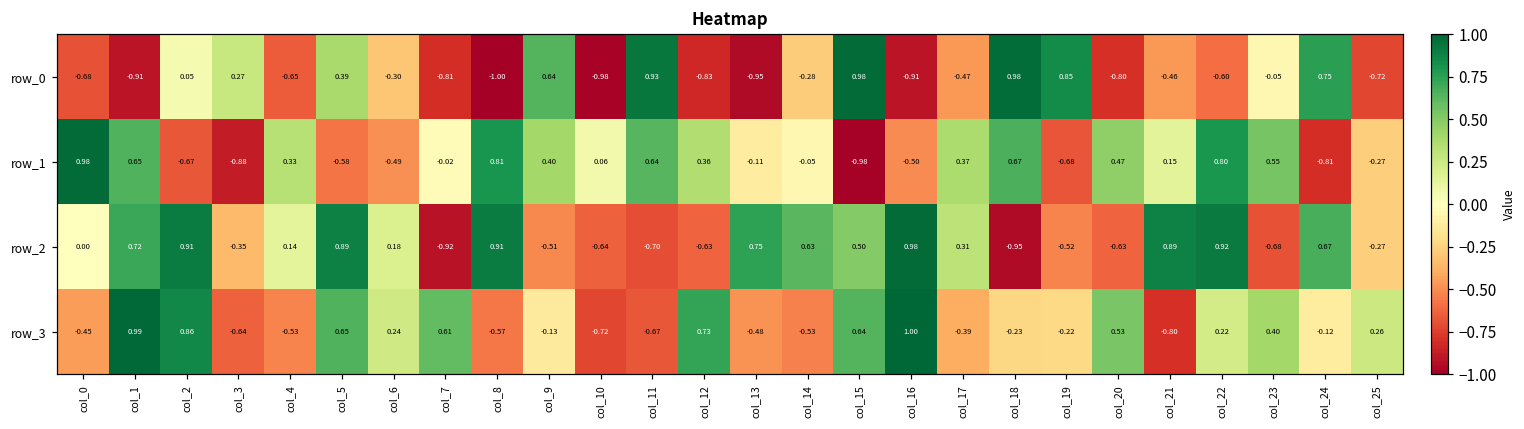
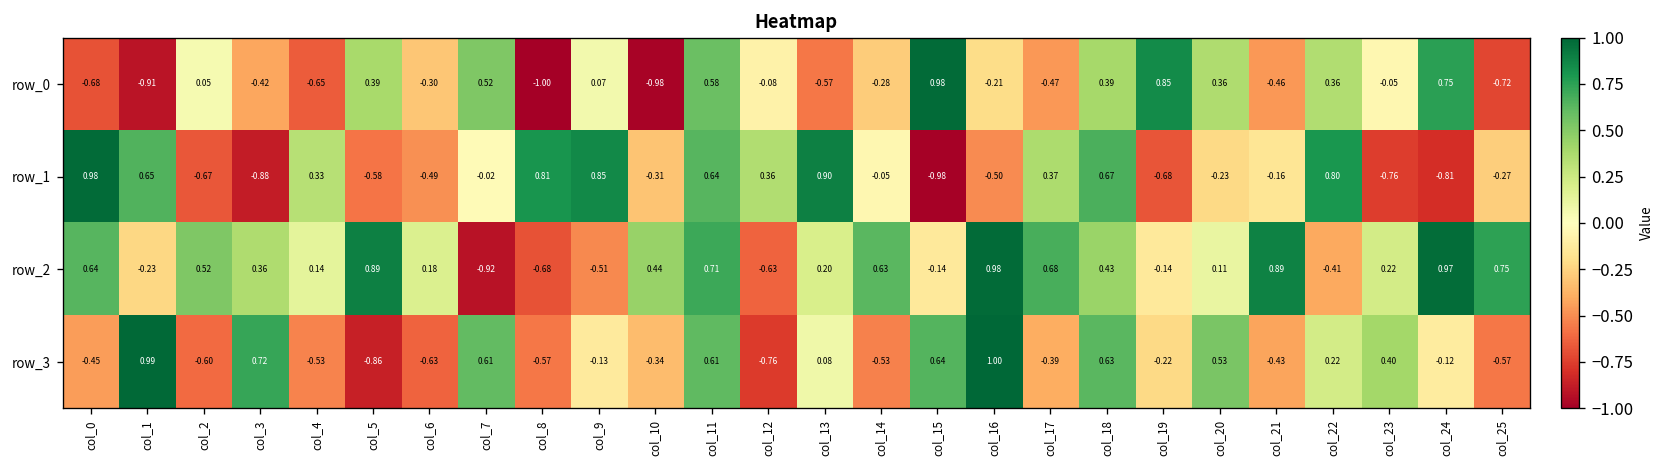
  {
    "row_0": {
      "col_0": -0.68,
      "col_1": -0.91,
      "col_2": 0.05,
-     "col_3": 0.27,
+     "col_3": -0.42,
      "col_4": -0.65,
      "col_5": 0.39,
      "col_6": -0.30,
-     "col_7": -0.81,
+     "col_7": 0.52,
      "col_8": -1.00,
-     "col_9": 0.64,
+     "col_9": 0.07,
      "col_10": -0.98,
-     "col_11": 0.93,
-     "col_12": -0.83,
-     "col_13": -0.95,
+     "col_11": 0.58,
+     "col_12": -0.08,
+     "col_13": -0.57,
      "col_14": -0.28,
      "col_15": 0.98,
-     "col_16": -0.91,
+     "col_16": -0.21,
      "col_17": -0.47,
-     "col_18": 0.98,
+     "col_18": 0.39,
      "col_19": 0.85,
-     "col_20": -0.80,
+     "col_20": 0.36,
      "col_21": -0.46,
-     "col_22": -0.60,
+     "col_22": 0.36,
      "col_23": -0.05,
      "col_24": 0.75,
      "col_25": -0.72
    },
    "row_1": {
      "col_0": 0.98,
      "col_1": 0.65,
      "col_2": -0.67,
      "col_3": -0.88,
      "col_4": 0.33,
      "col_5": -0.58,
      "col_6": -0.49,
      "col_7": -0.02,
      "col_8": 0.81,
-     "col_9": 0.40,
-     "col_10": 0.06,
+     "col_9": 0.85,
+     "col_10": -0.31,
      "col_11": 0.64,
      "col_12": 0.36,
-     "col_13": -0.11,
+     "col_13": 0.90,
      "col_14": -0.05,
      "col_15": -0.98,
      "col_16": -0.50,
      "col_17": 0.37,
      "col_18": 0.67,
      "col_19": -0.68,
-     "col_20": 0.47,
-     "col_21": 0.15,
+     "col_20": -0.23,
+     "col_21": -0.16,
      "col_22": 0.80,
-     "col_23": 0.55,
+     "col_23": -0.76,
      "col_24": -0.81,
      "col_25": -0.27
    },
    "row_2": {
-     "col_0": 0.00,
-     "col_1": 0.72,
-     "col_2": 0.91,
-     "col_3": -0.35,
+     "col_0": 0.64,
+     "col_1": -0.23,
+     "col_2": 0.52,
+     "col_3": 0.36,
      "col_4": 0.14,
      "col_5": 0.89,
      "col_6": 0.18,
      "col_7": -0.92,
-     "col_8": 0.91,
+     "col_8": -0.68,
      "col_9": -0.51,
-     "col_10": -0.64,
-     "col_11": -0.70,
+     "col_10": 0.44,
+     "col_11": 0.71,
      "col_12": -0.63,
-     "col_13": 0.75,
+     "col_13": 0.20,
      "col_14": 0.63,
-     "col_15": 0.50,
+     "col_15": -0.14,
      "col_16": 0.98,
-     "col_17": 0.31,
-     "col_18": -0.95,
-     "col_19": -0.52,
-     "col_20": -0.63,
+     "col_17": 0.68,
+     "col_18": 0.43,
+     "col_19": -0.14,
+     "col_20": 0.11,
      "col_21": 0.89,
-     "col_22": 0.92,
-     "col_23": -0.68,
-     "col_24": 0.67,
-     "col_25": -0.27
+     "col_22": -0.41,
+     "col_23": 0.22,
+     "col_24": 0.97,
+     "col_25": 0.75
    },
    "row_3": {
      "col_0": -0.45,
      "col_1": 0.99,
-     "col_2": 0.86,
-     "col_3": -0.64,
+     "col_2": -0.60,
+     "col_3": 0.72,
      "col_4": -0.53,
-     "col_5": 0.65,
-     "col_6": 0.24,
+     "col_5": -0.86,
+     "col_6": -0.63,
      "col_7": 0.61,
      "col_8": -0.57,
      "col_9": -0.13,
-     "col_10": -0.72,
-     "col_11": -0.67,
-     "col_12": 0.73,
-     "col_13": -0.48,
+     "col_10": -0.34,
+     "col_11": 0.61,
+     "col_12": -0.76,
+     "col_13": 0.08,
      "col_14": -0.53,
      "col_15": 0.64,
      "col_16": 1.00,
      "col_17": -0.39,
-     "col_18": -0.23,
+     "col_18": 0.63,
      "col_19": -0.22,
      "col_20": 0.53,
-     "col_21": -0.80,
+     "col_21": -0.43,
      "col_22": 0.22,
      "col_23": 0.40,
      "col_24": -0.12,
-     "col_25": 0.26
+     "col_25": -0.57
    }
  }
